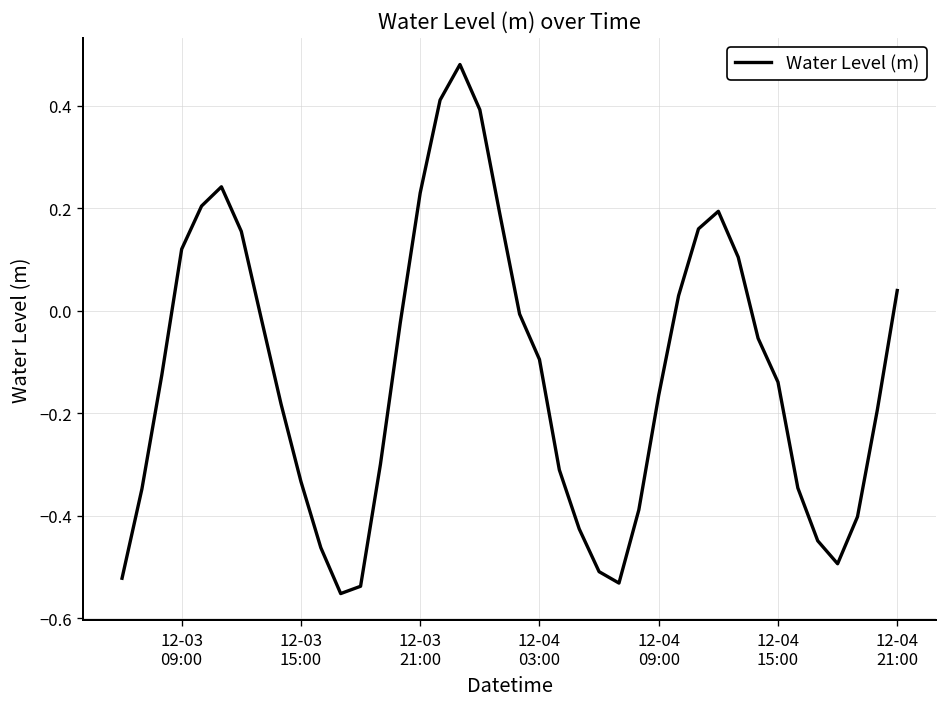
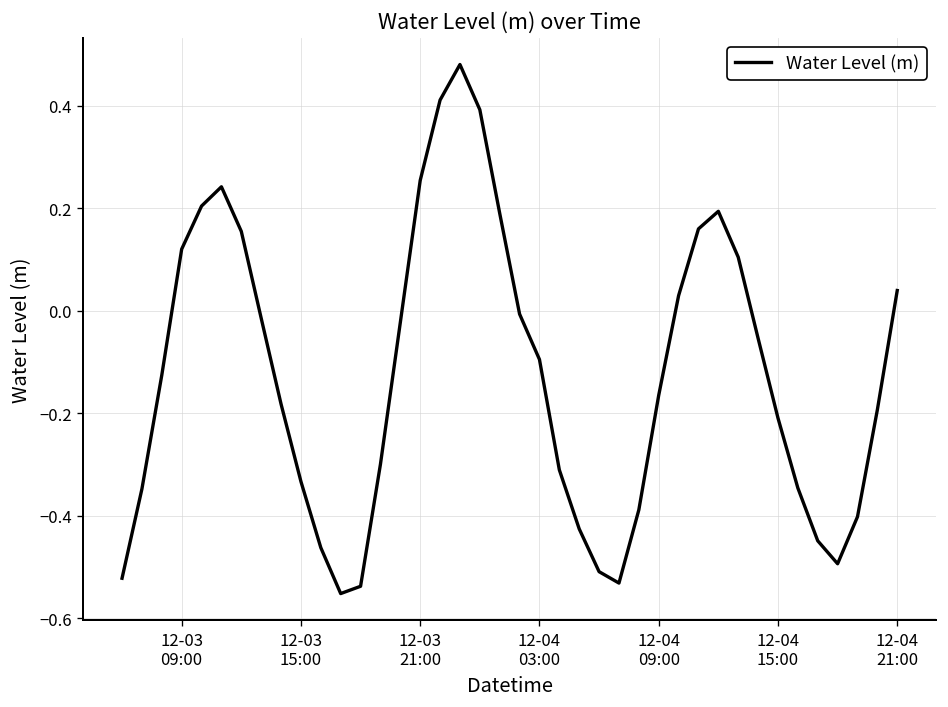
  {
    "12-03 09:00": 0.12,
    "12-03 15:00": -0.33,
-   "12-03 21:00": 0.23,
+   "12-03 21:00": 0.25,
    "12-04 03:00": -0.09,
    "12-04 09:00": -0.16,
-   "12-04 15:00": -0.14,
+   "12-04 15:00": -0.21,
    "12-04 21:00": 0.04
  }
